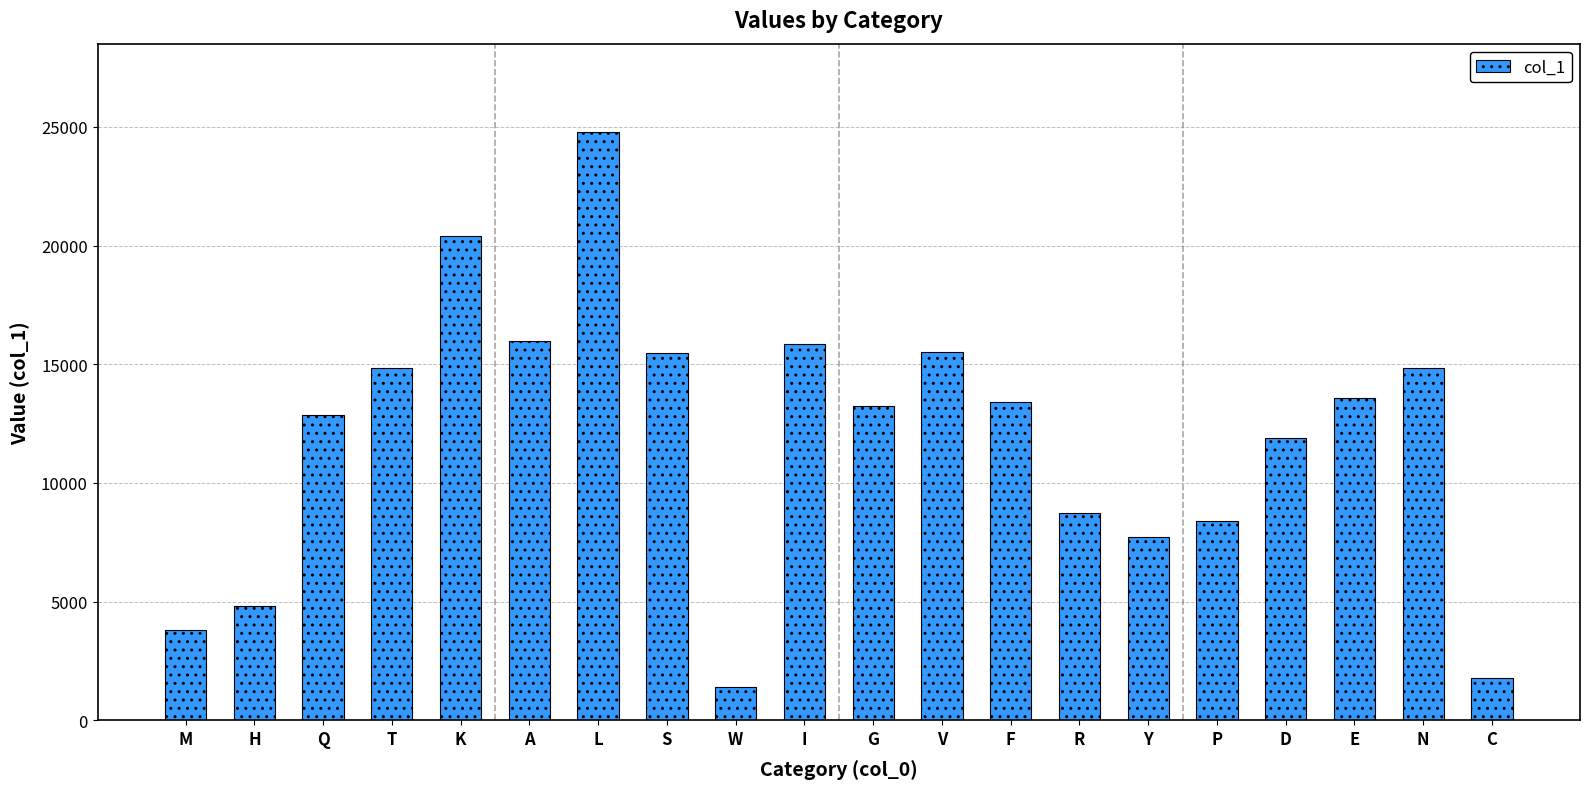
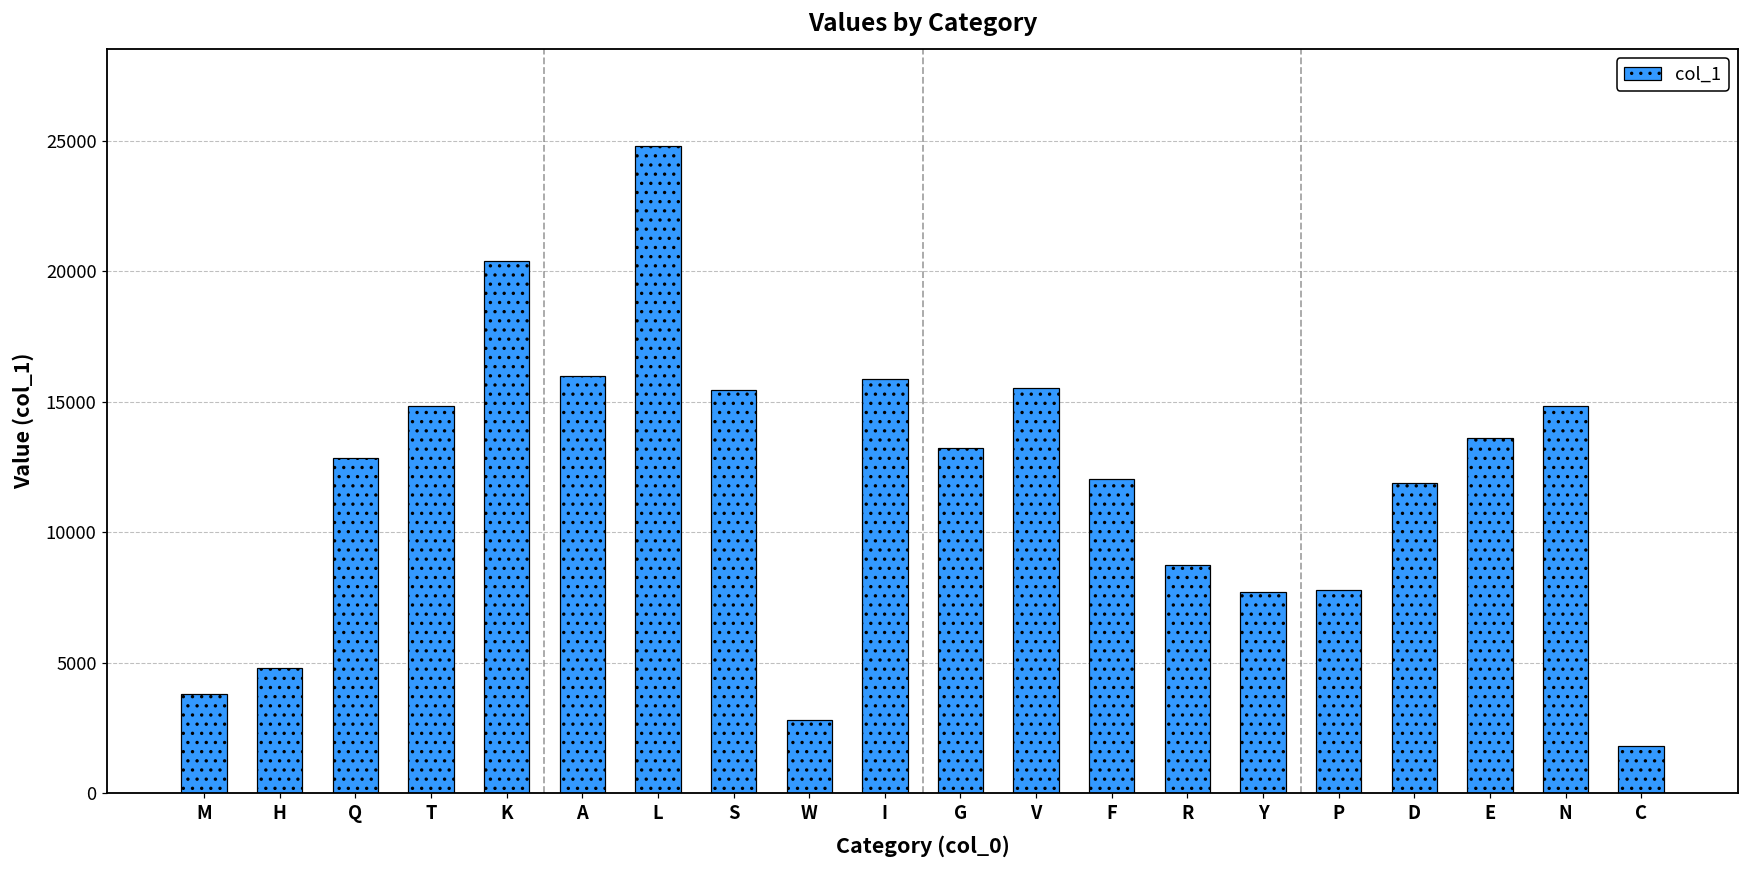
  {
    "M": 3800,
    "H": 4800,
    "Q": 12900,
    "T": 14800,
    "K": 20400,
    "A": 16000,
    "L": 24800,
    "S": 15500,
-   "W": 1400,
+   "W": 2800,
    "I": 15900,
    "G": 13200,
    "V": 15500,
-   "F": 13400,
+   "F": 12100,
    "R": 8700,
    "Y": 7700,
-   "P": 8400,
+   "P": 7800,
    "D": 11900,
    "E": 13600,
    "N": 14800,
    "C": 1800
  }
